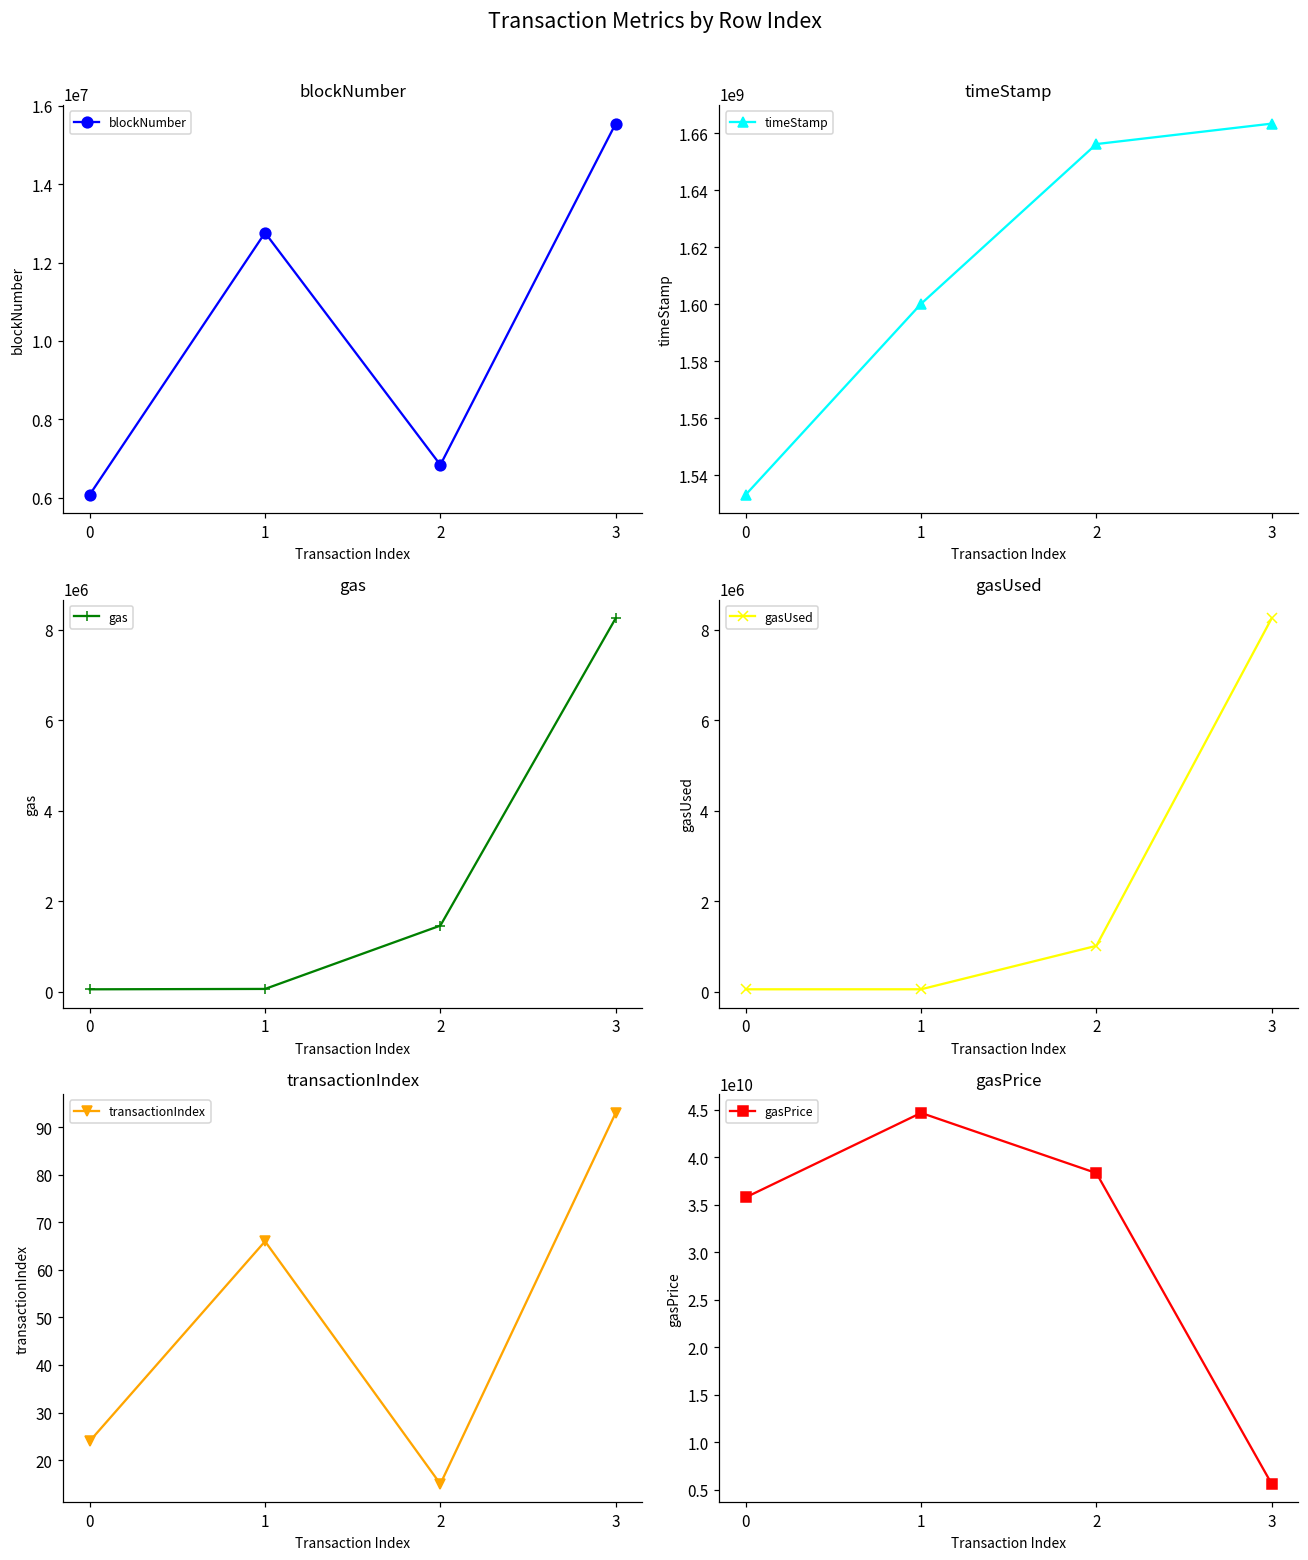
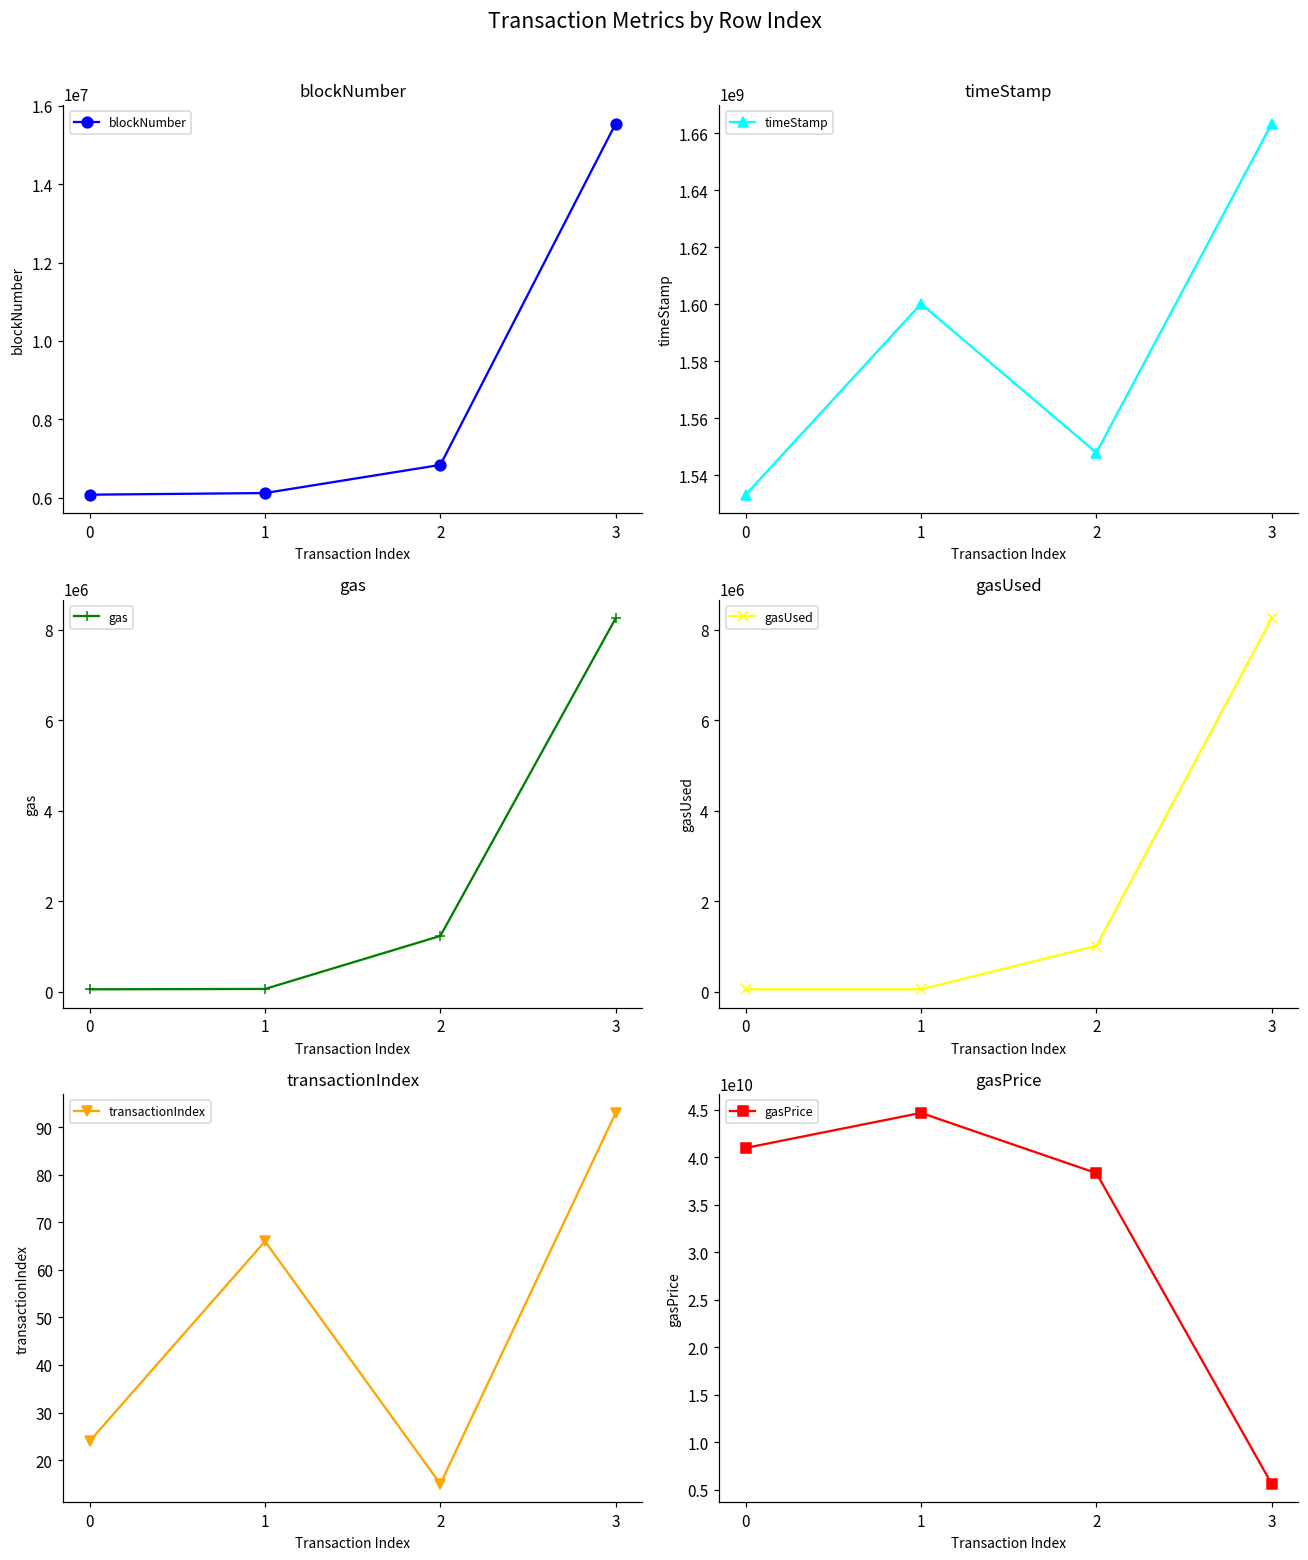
  {
    "blockNumber": {
      "0": 6100000,
-     "1": 12800000,
+     "1": 6100000,
      "2": 6800000,
      "3": 15600000
    },
    "timeStamp": {
      "0": 1533000000,
      "1": 1600000000,
-     "2": 1656000000,
+     "2": 1548000000,
      "3": 1663000000
    },
    "gas": {
      "0": 100000,
      "1": 100000,
-     "2": 1500000,
+     "2": 1200000,
      "3": 8300000
    },
    "gasUsed": {
      "0": 100000,
      "1": 100000,
      "2": 1000000,
      "3": 8300000
    },
    "transactionIndex": {
      "0": 24,
      "1": 66,
      "2": 15,
      "3": 93
    },
    "gasPrice": {
-     "0": 36000000000,
+     "0": 41000000000,
      "1": 45000000000,
      "2": 38000000000,
      "3": 6000000000
    }
  }
